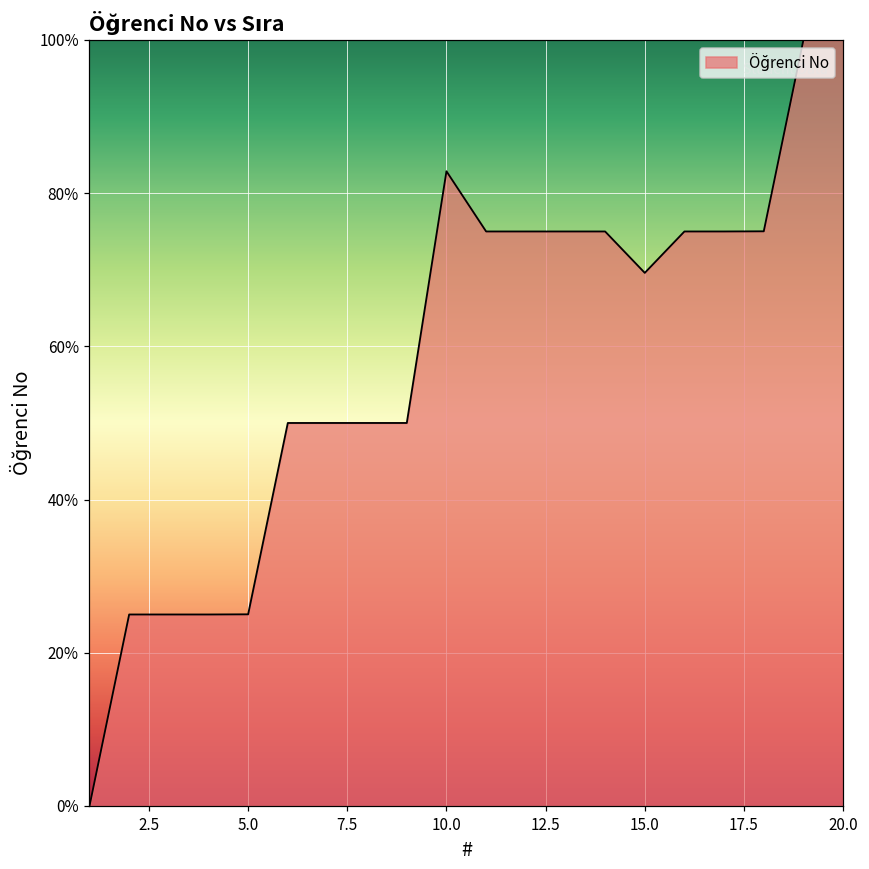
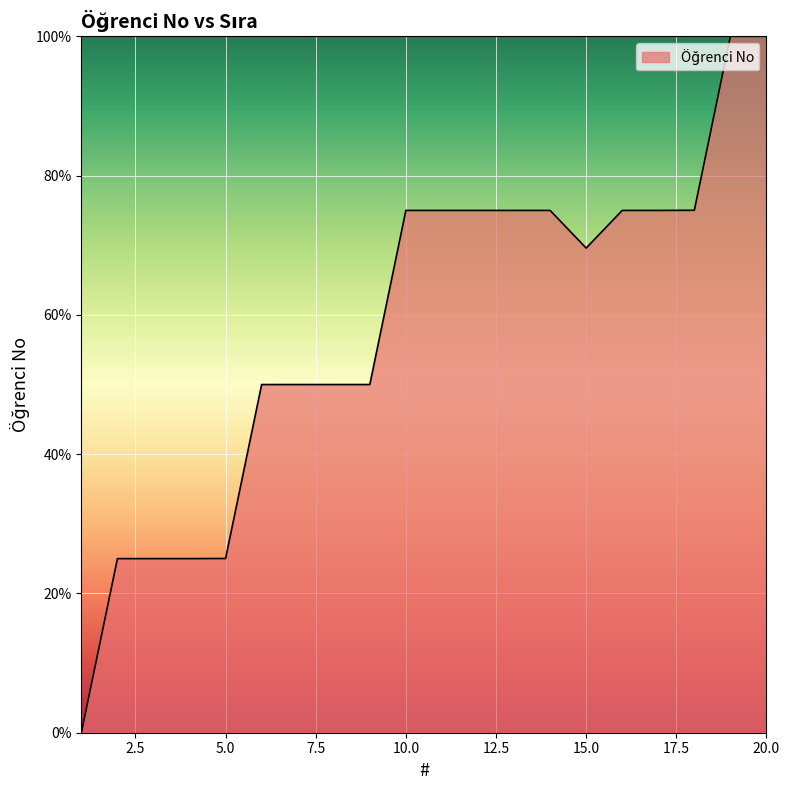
  {
    "5.0": "25%",
-   "10.0": "83%",
+   "10.0": "75%",
    "15.0": "70%",
    "20.0": "100%"
  }
